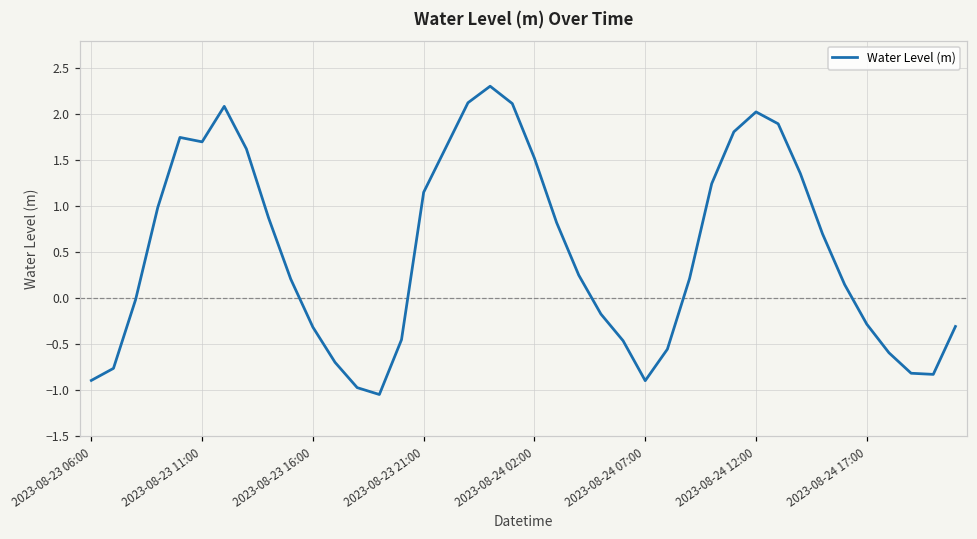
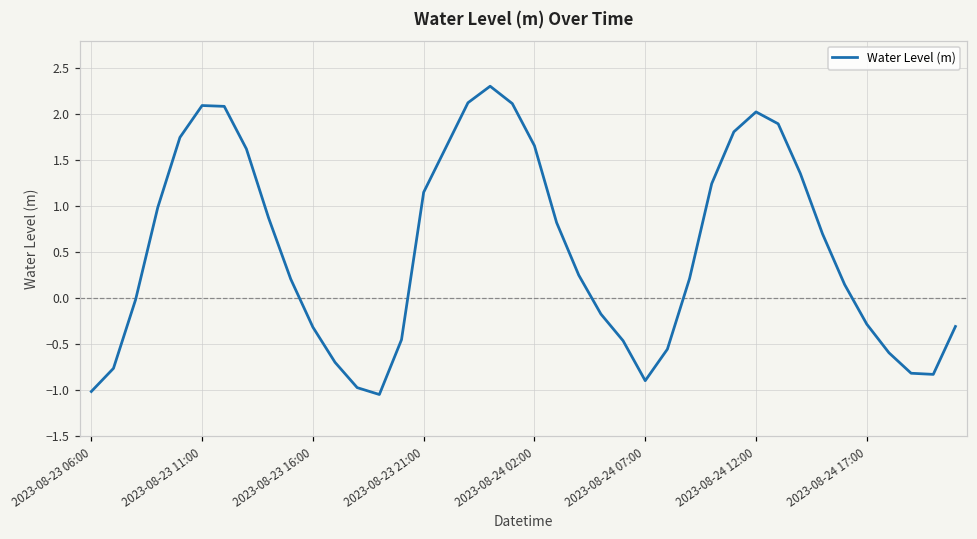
  {
-   "2023-08-23 06:00": -0.9,
-   "2023-08-23 11:00": 1.7,
+   "2023-08-23 06:00": -1.0,
+   "2023-08-23 11:00": 2.1,
    "2023-08-23 16:00": -0.3,
    "2023-08-23 21:00": 1.2,
-   "2023-08-24 02:00": 1.5,
+   "2023-08-24 02:00": 1.7,
    "2023-08-24 07:00": -0.9,
    "2023-08-24 12:00": 2.0,
    "2023-08-24 17:00": -0.3
  }
